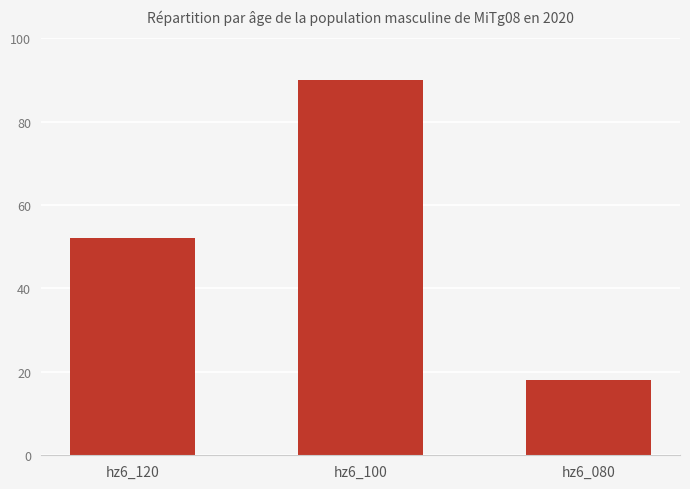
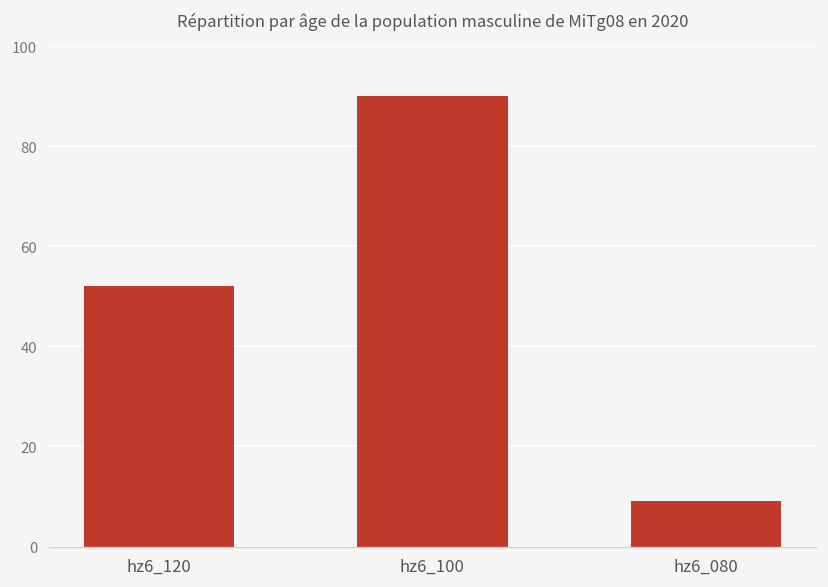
  {
    "hz6_120": 52,
    "hz6_100": 90,
-   "hz6_080": 18
+   "hz6_080": 9
  }
